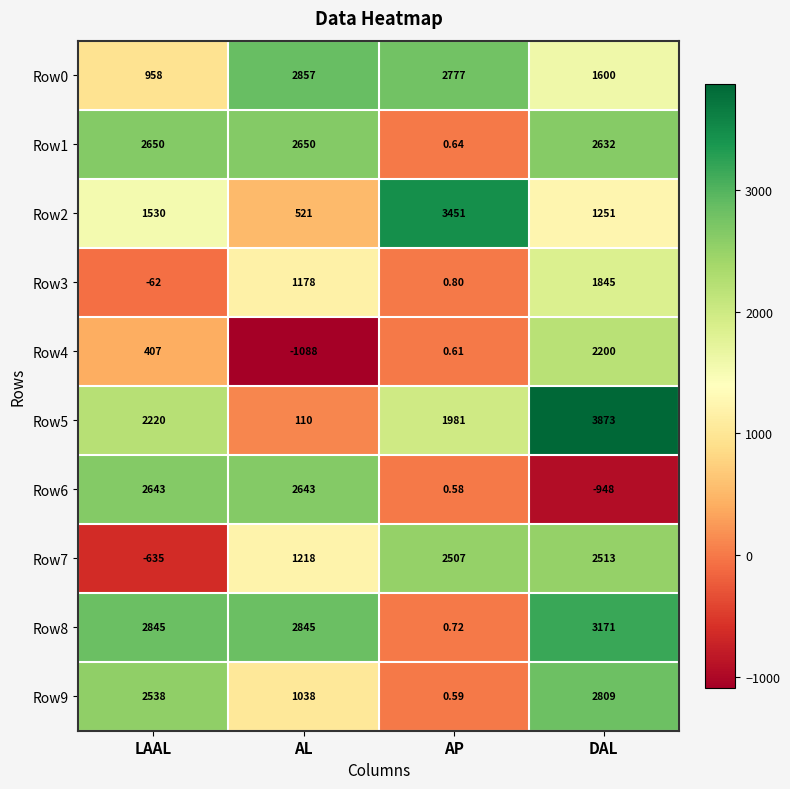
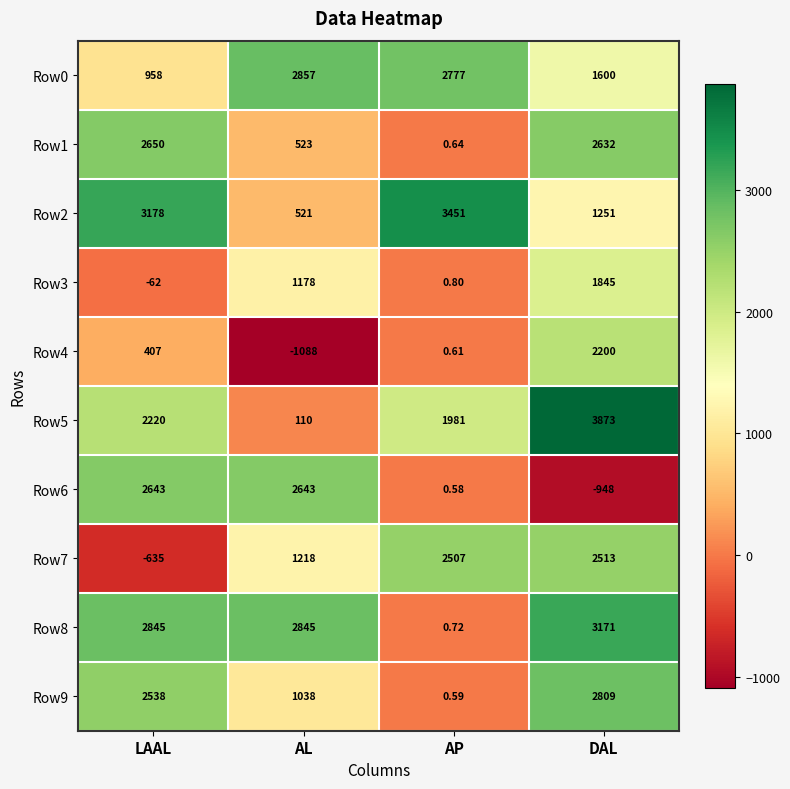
  {
    "Row0": {
      "LAAL": 958,
      "AL": 2857,
      "AP": 2777,
      "DAL": 1600
    },
    "Row1": {
      "LAAL": 2650,
-     "AL": 2650,
+     "AL": 523,
      "AP": 0.64,
      "DAL": 2632
    },
    "Row2": {
-     "LAAL": 1530,
+     "LAAL": 3178,
      "AL": 521,
      "AP": 3451,
      "DAL": 1251
    },
    "Row3": {
      "LAAL": -62,
      "AL": 1178,
      "AP": 0.80,
      "DAL": 1845
    },
    "Row4": {
      "LAAL": 407,
      "AL": -1088,
      "AP": 0.61,
      "DAL": 2200
    },
    "Row5": {
      "LAAL": 2220,
      "AL": 110,
      "AP": 1981,
      "DAL": 3873
    },
    "Row6": {
      "LAAL": 2643,
      "AL": 2643,
      "AP": 0.58,
      "DAL": -948
    },
    "Row7": {
      "LAAL": -635,
      "AL": 1218,
      "AP": 2507,
      "DAL": 2513
    },
    "Row8": {
      "LAAL": 2845,
      "AL": 2845,
      "AP": 0.72,
      "DAL": 3171
    },
    "Row9": {
      "LAAL": 2538,
      "AL": 1038,
      "AP": 0.59,
      "DAL": 2809
    }
  }
